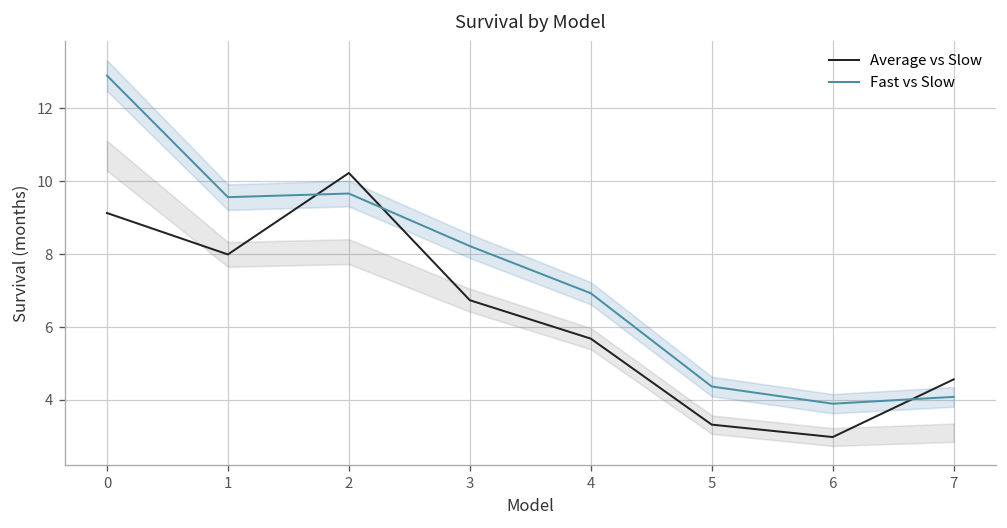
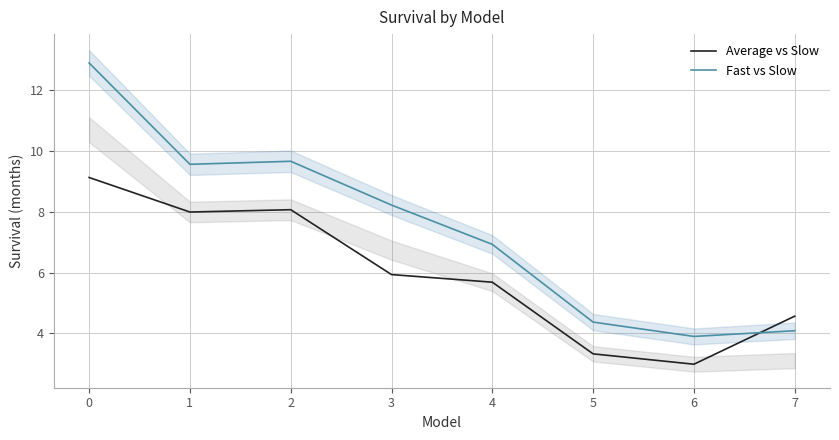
  {
    "Average vs Slow": {
      "0": 9.1,
      "1": 8.0,
-     "2": 10.2,
-     "3": 6.7,
+     "2": 8.1,
+     "3": 5.9,
      "4": 5.7,
      "5": 3.3,
      "6": 3.0,
      "7": 4.6
    }
  }
